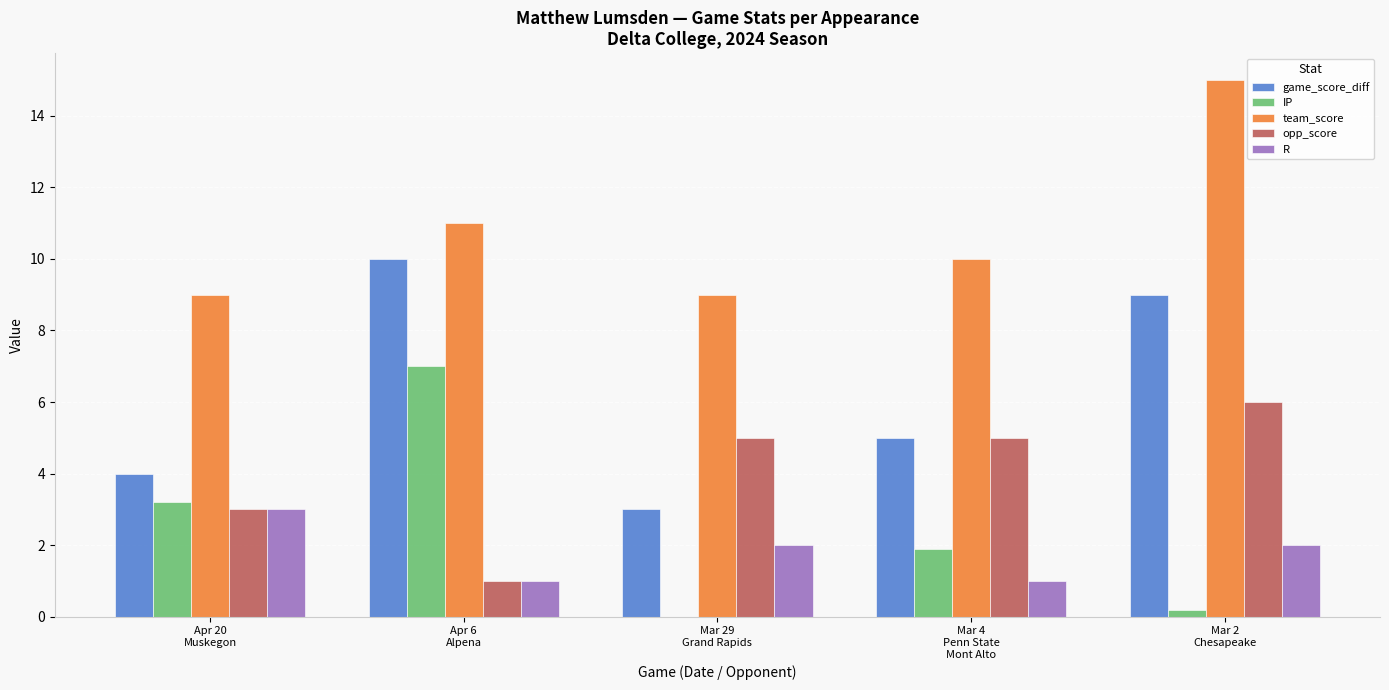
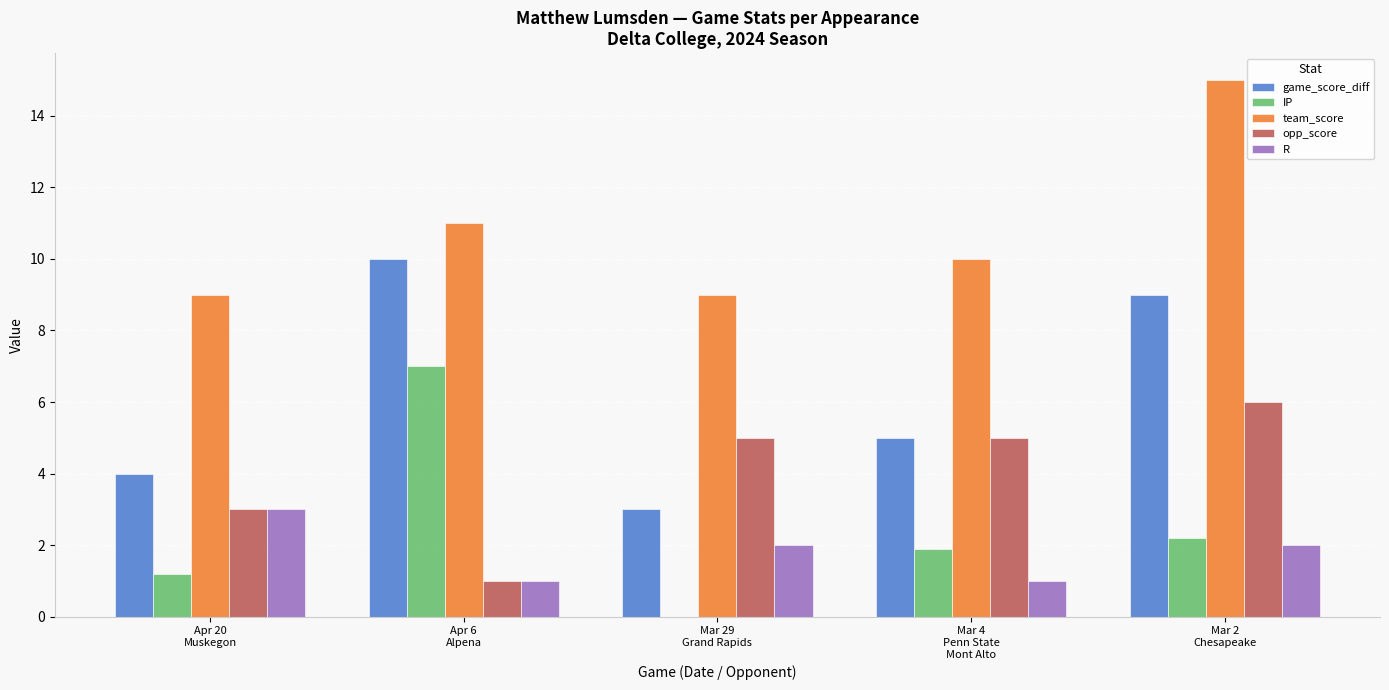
  {
    "game_score_diff": {
      "Apr 20 Muskegon": 4.0,
      "Apr 6 Alpena": 10.0,
      "Mar 29 Grand Rapids": 3.0,
      "Mar 4 Penn State Mont Alto": 5.0,
      "Mar 2 Chesapeake": 9.0
    },
    "IP": {
-     "Apr 20 Muskegon": 3.2,
+     "Apr 20 Muskegon": 1.2,
      "Apr 6 Alpena": 7.0,
      "Mar 29 Grand Rapids": 0.0,
      "Mar 4 Penn State Mont Alto": 1.9,
-     "Mar 2 Chesapeake": 0.2
+     "Mar 2 Chesapeake": 2.2
    },
    "team_score": {
      "Apr 20 Muskegon": 9.0,
      "Apr 6 Alpena": 11.0,
      "Mar 29 Grand Rapids": 9.0,
      "Mar 4 Penn State Mont Alto": 10.0,
      "Mar 2 Chesapeake": 15.0
    },
    "opp_score": {
      "Apr 20 Muskegon": 3.0,
      "Apr 6 Alpena": 1.0,
      "Mar 29 Grand Rapids": 5.0,
      "Mar 4 Penn State Mont Alto": 5.0,
      "Mar 2 Chesapeake": 6.0
    },
    "R": {
      "Apr 20 Muskegon": 3.0,
      "Apr 6 Alpena": 1.0,
      "Mar 29 Grand Rapids": 2.0,
      "Mar 4 Penn State Mont Alto": 1.0,
      "Mar 2 Chesapeake": 2.0
    }
  }
